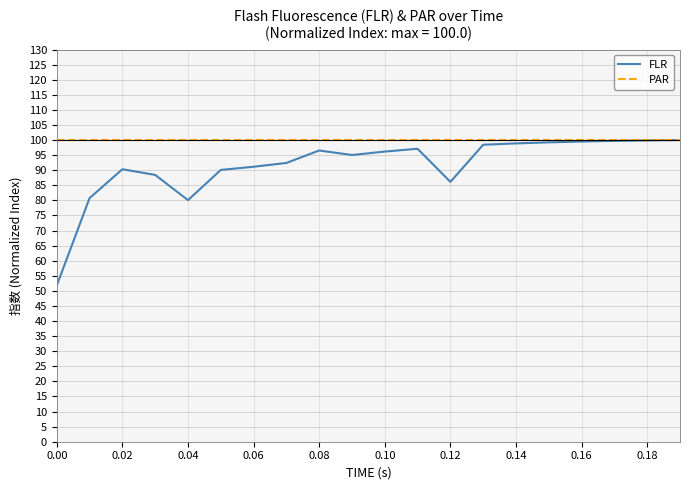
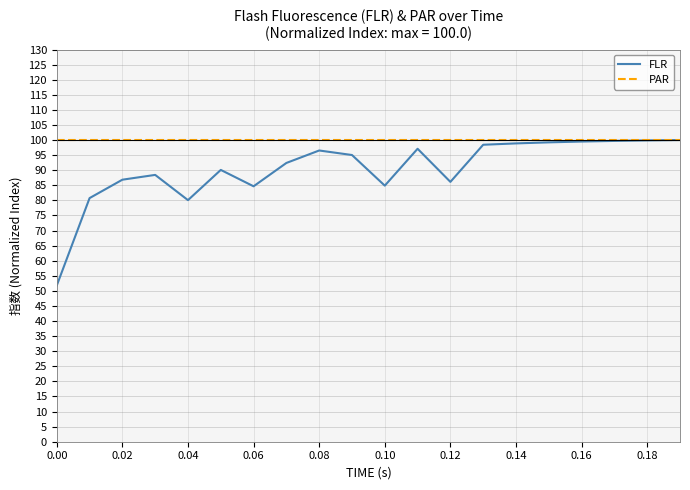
  {
    "FLR": {
      "0.00": 52,
-     "0.02": 90,
+     "0.02": 87,
      "0.04": 80,
-     "0.06": 91,
+     "0.06": 85,
      "0.08": 97,
-     "0.10": 96,
+     "0.10": 85,
      "0.12": 86,
      "0.14": 99
    },
    "PAR": {
      "0.00": 100,
      "0.02": 100,
      "0.04": 100,
      "0.06": 100,
      "0.08": 100,
      "0.10": 100,
      "0.12": 100,
      "0.14": 100
    }
  }
